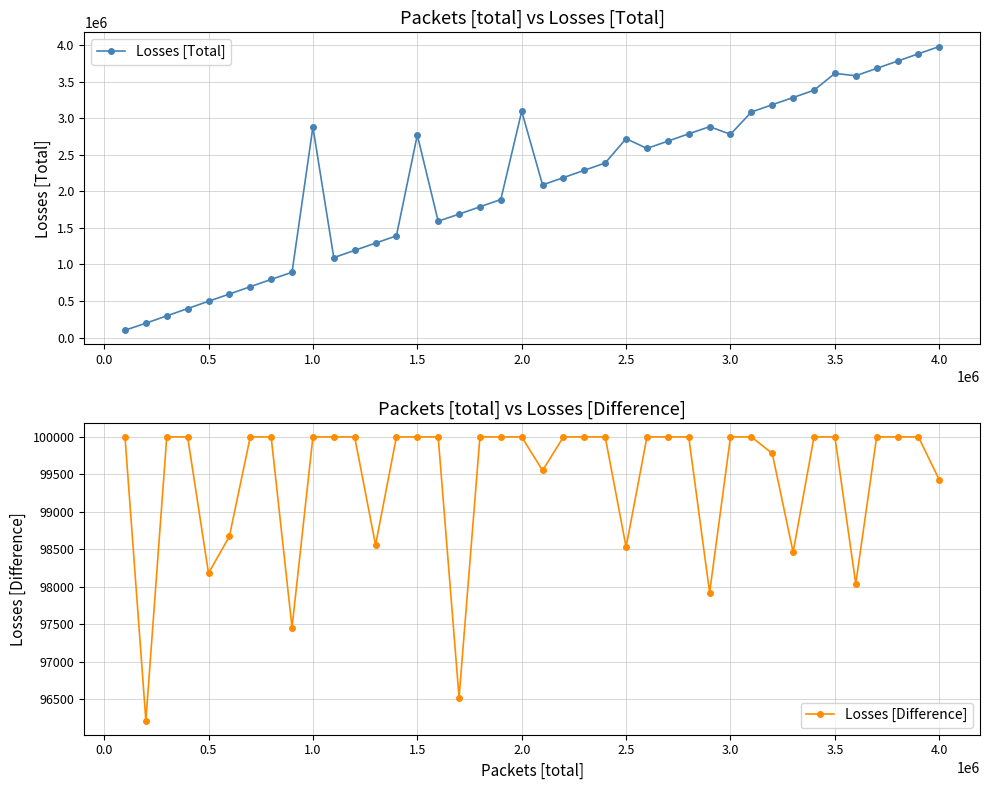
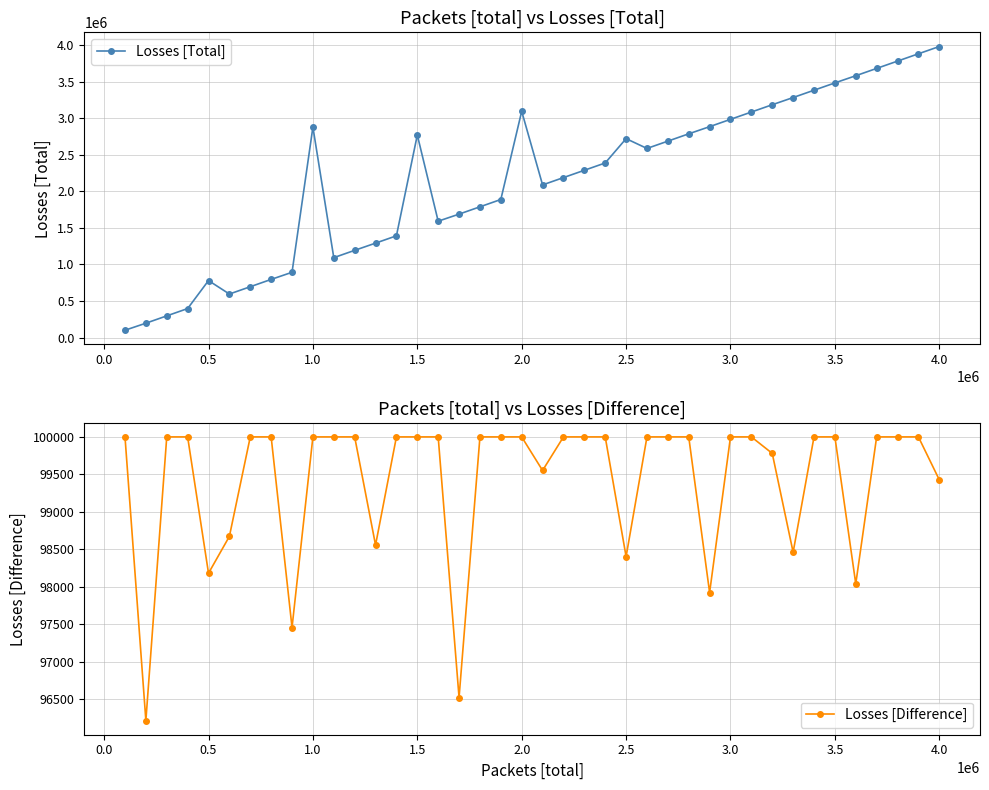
  {
    "Packets [total] vs Losses [Total]": {
-     "0.5": 500000,
+     "0.5": 800000,
      "1.0": 2900000,
      "1.5": 2800000,
      "2.0": 3100000,
      "2.5": 2700000,
-     "3.0": 2800000,
-     "3.5": 3600000,
+     "3.0": 3000000,
+     "3.5": 3500000,
      "4.0": 4000000
    },
    "Packets [total] vs Losses [Difference]": {
      "0.5": 98200,
      "1.0": 100000,
      "1.5": 100000,
      "2.0": 100000,
-     "2.5": 98500,
+     "2.5": 98400,
      "3.0": 100000,
      "3.5": 100000,
      "4.0": 99400
    }
  }
